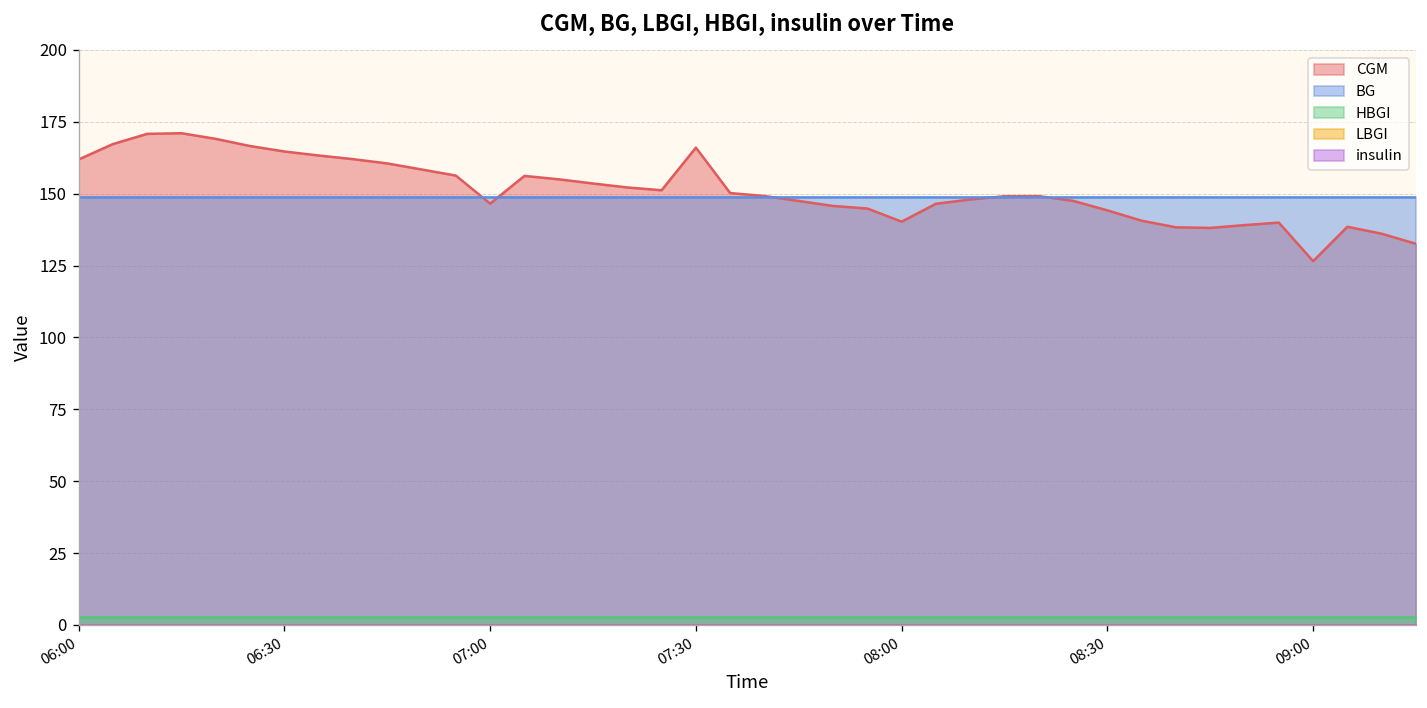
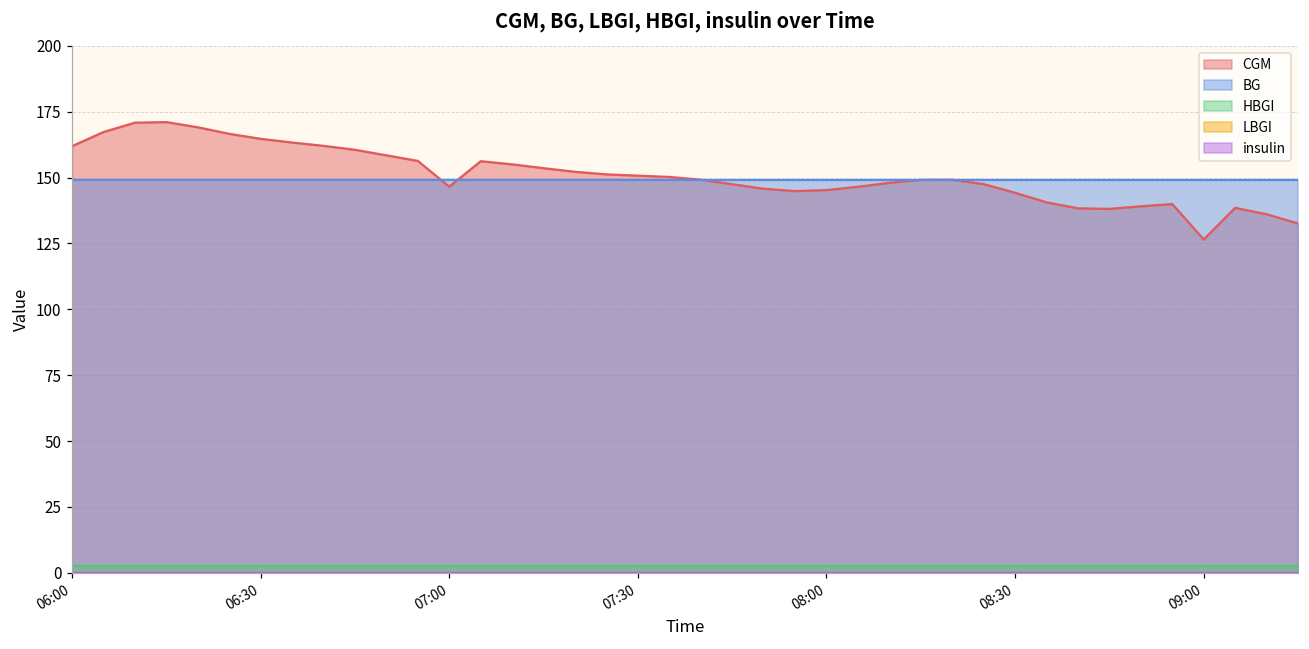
  {
    "CGM": {
      "06:00": 162,
      "06:30": 165,
      "07:00": 147,
-     "07:30": 166,
-     "08:00": 140,
+     "07:30": 151,
+     "08:00": 145,
      "08:30": 144,
      "09:00": 127
    },
    "BG": {
      "06:00": 149,
      "06:30": 149,
      "07:00": 149,
      "07:30": 149,
      "08:00": 149,
      "08:30": 149,
      "09:00": 149
    },
    "HBGI": {
      "06:00": 3,
      "06:30": 3,
      "07:00": 3,
      "07:30": 3,
      "08:00": 3,
      "08:30": 3,
      "09:00": 3
    },
    "insulin": {
      "06:00": 0,
      "06:30": 0,
      "07:00": 0,
      "07:30": 0,
      "08:00": 0,
      "08:30": 0,
      "09:00": 0
    }
  }
